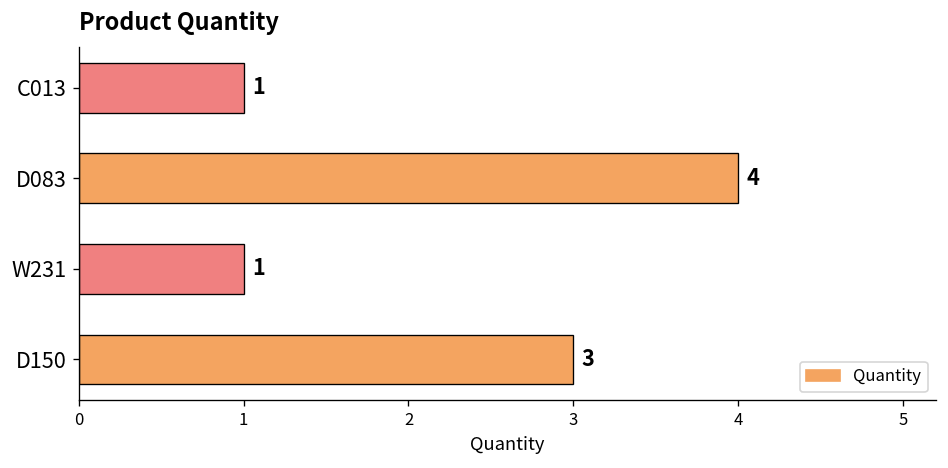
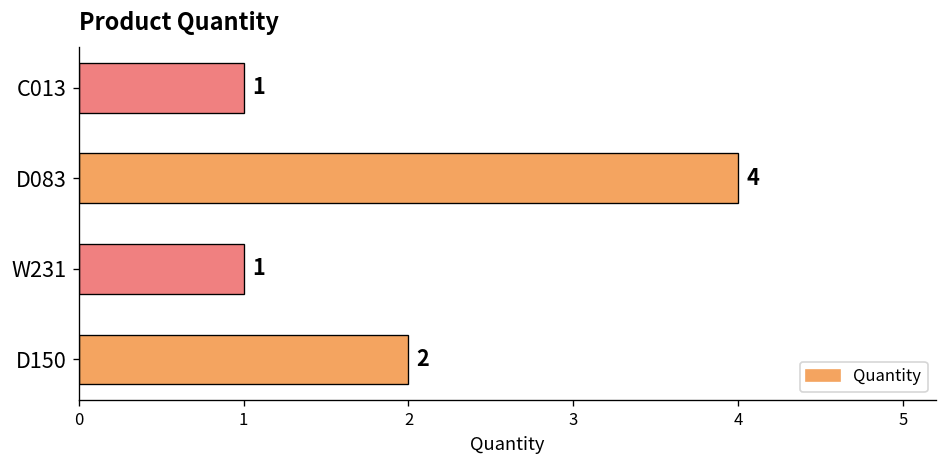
  {
    "C013": 1,
    "D083": 4,
    "W231": 1,
-   "D150": 3
+   "D150": 2
  }
